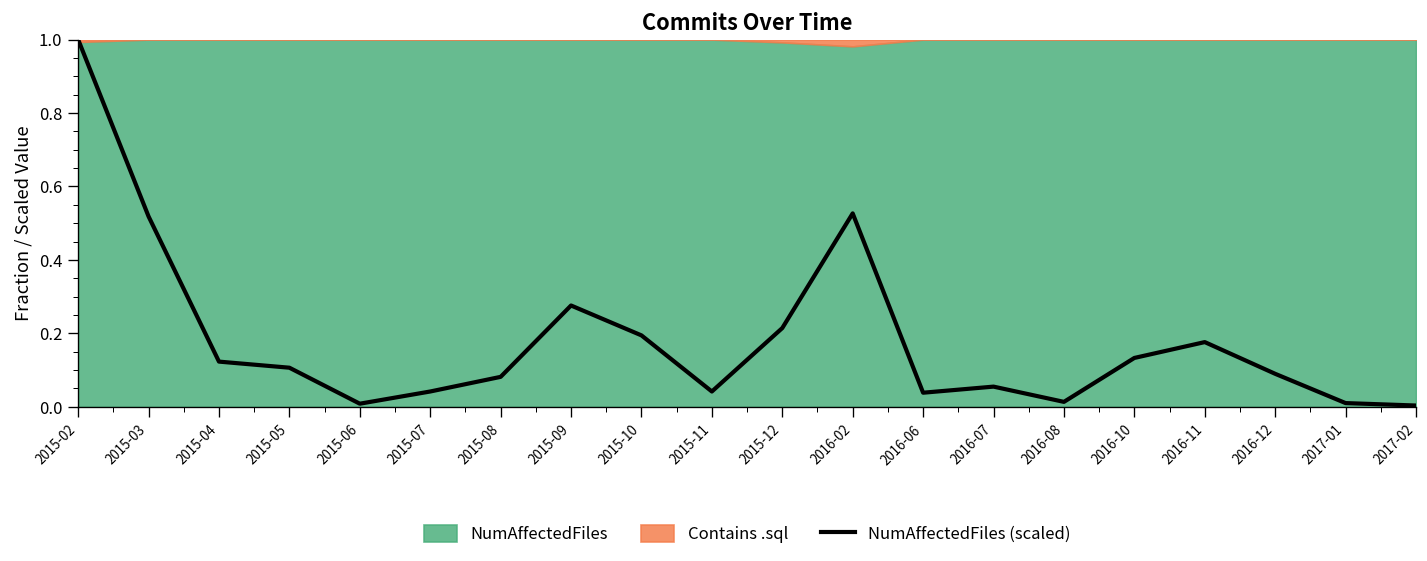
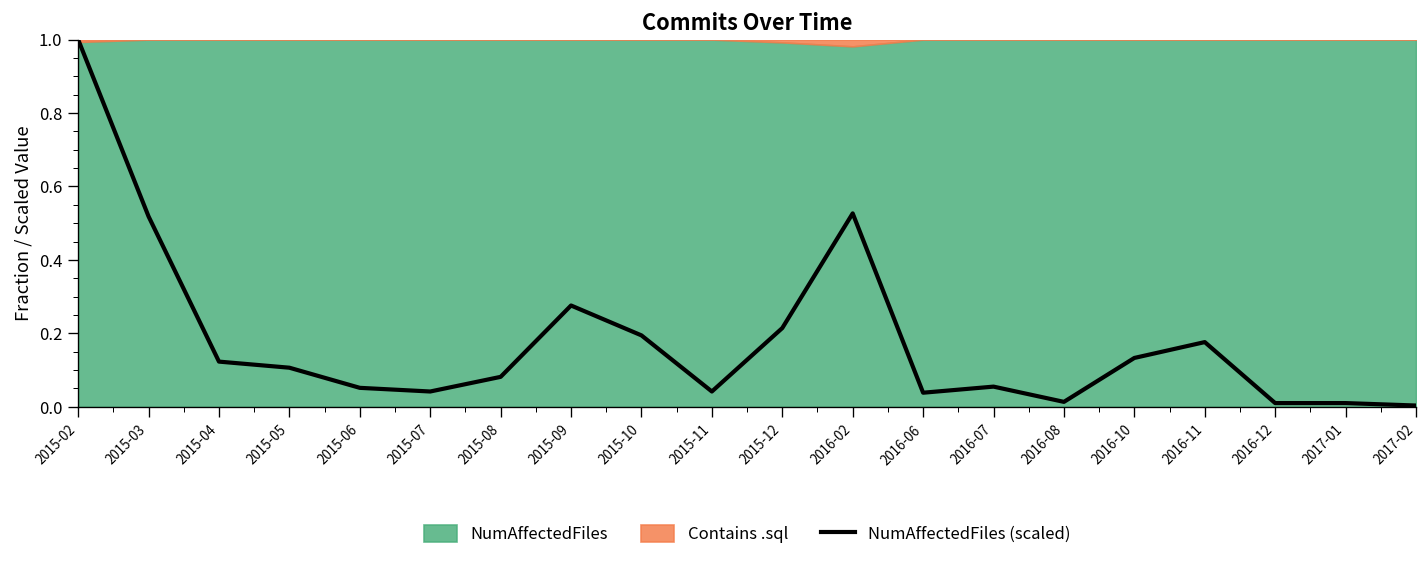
  {
    "NumAffectedFiles (scaled)": {
      "2015-03": 0.52,
      "2015-04": 0.12,
      "2015-05": 0.11,
-     "2015-06": 0.01,
+     "2015-06": 0.05,
      "2015-07": 0.04,
      "2015-08": 0.08,
      "2015-09": 0.28,
      "2015-10": 0.19,
      "2015-11": 0.04,
      "2015-12": 0.21,
      "2016-02": 0.53,
      "2016-06": 0.04,
      "2016-07": 0.05,
      "2016-08": 0.01,
      "2016-10": 0.13,
      "2016-11": 0.18,
-     "2016-12": 0.09,
+     "2016-12": 0.01,
      "2017-01": 0.01,
      "2017-02": 0.00
    },
    "NumAffectedFiles": {
      "2016-02": 0.98
    }
  }
